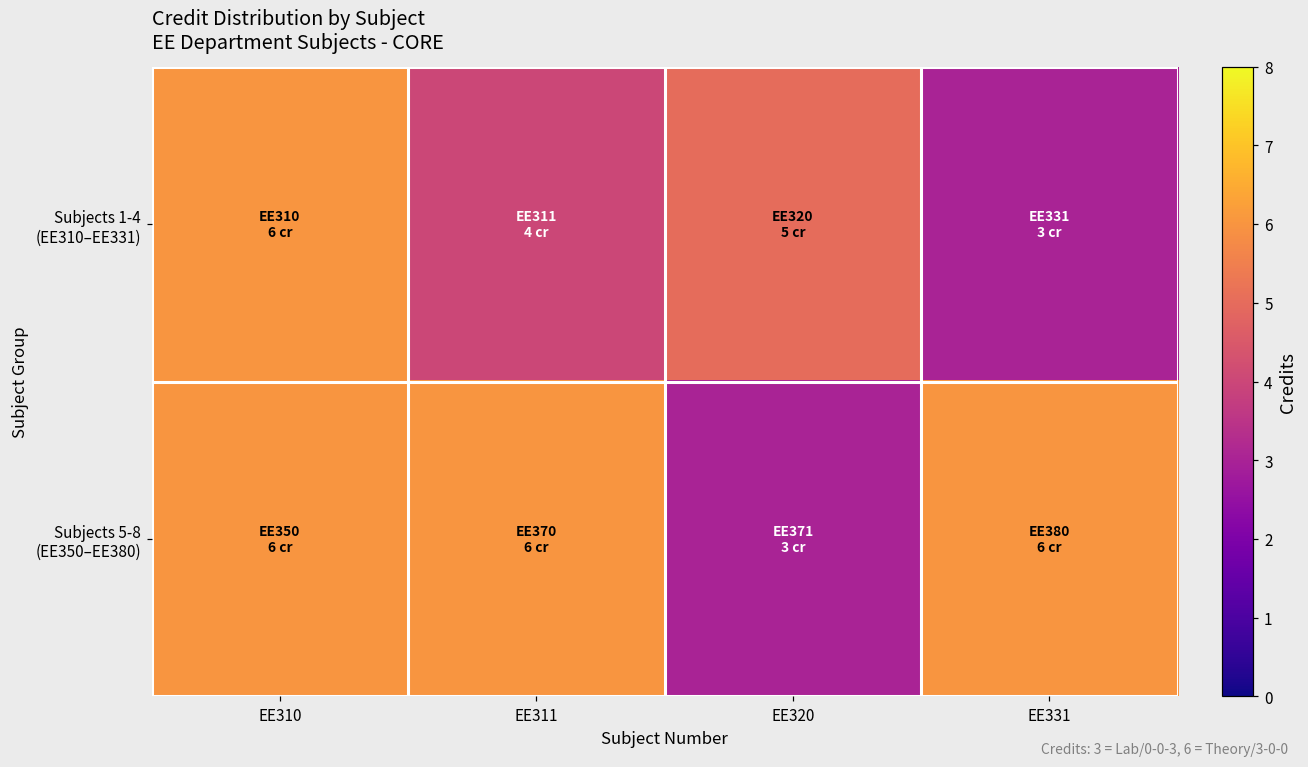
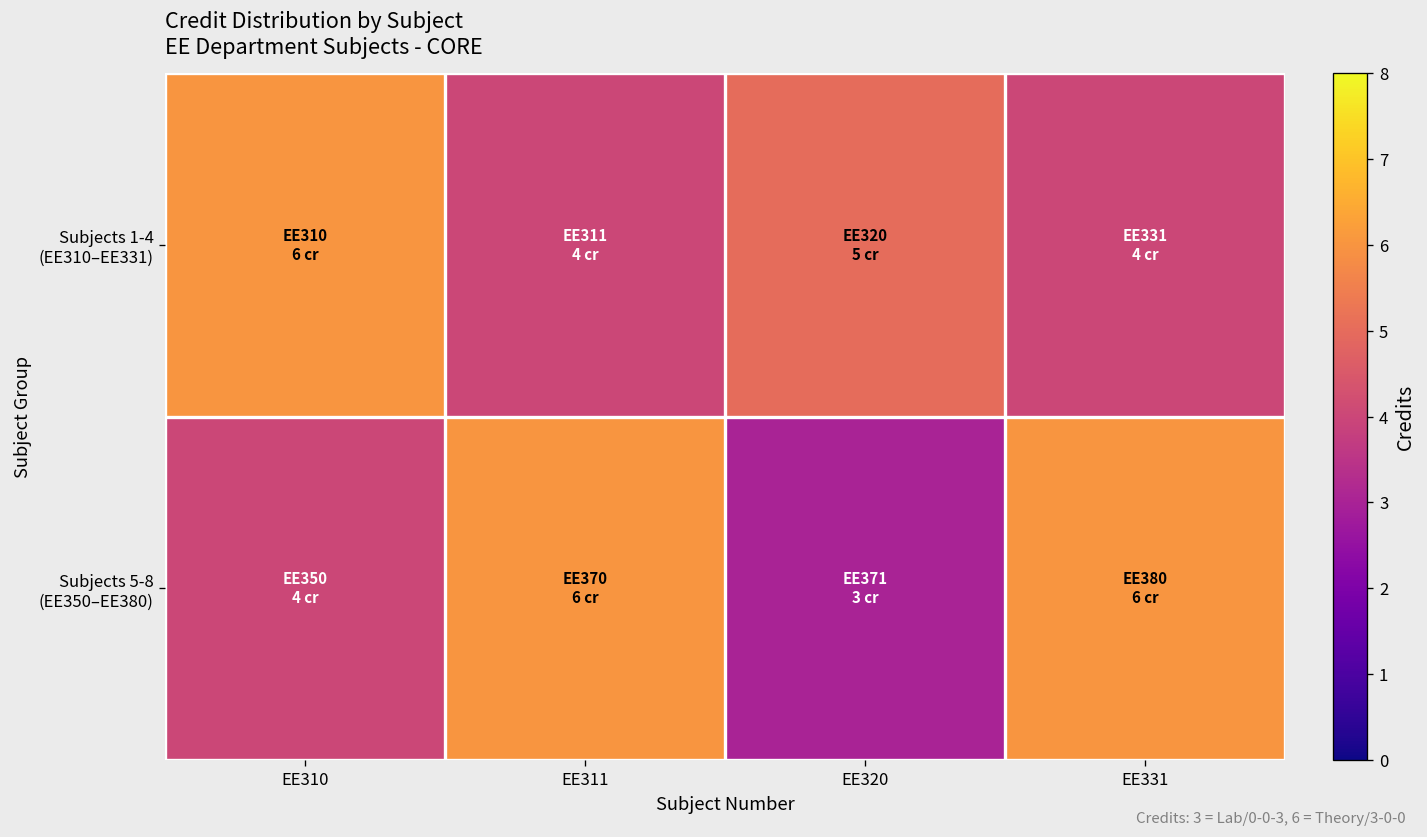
  {
    "Subjects 1-4 (EE310–EE331)": {
      "EE310": 6,
      "EE311": 4,
      "EE320": 5,
-     "EE331": 3
+     "EE331": 4
    },
    "Subjects 5-8 (EE350–EE380)": {
-     "EE310": 6,
+     "EE310": 4,
      "EE311": 6,
      "EE320": 3,
      "EE331": 6
    }
  }
